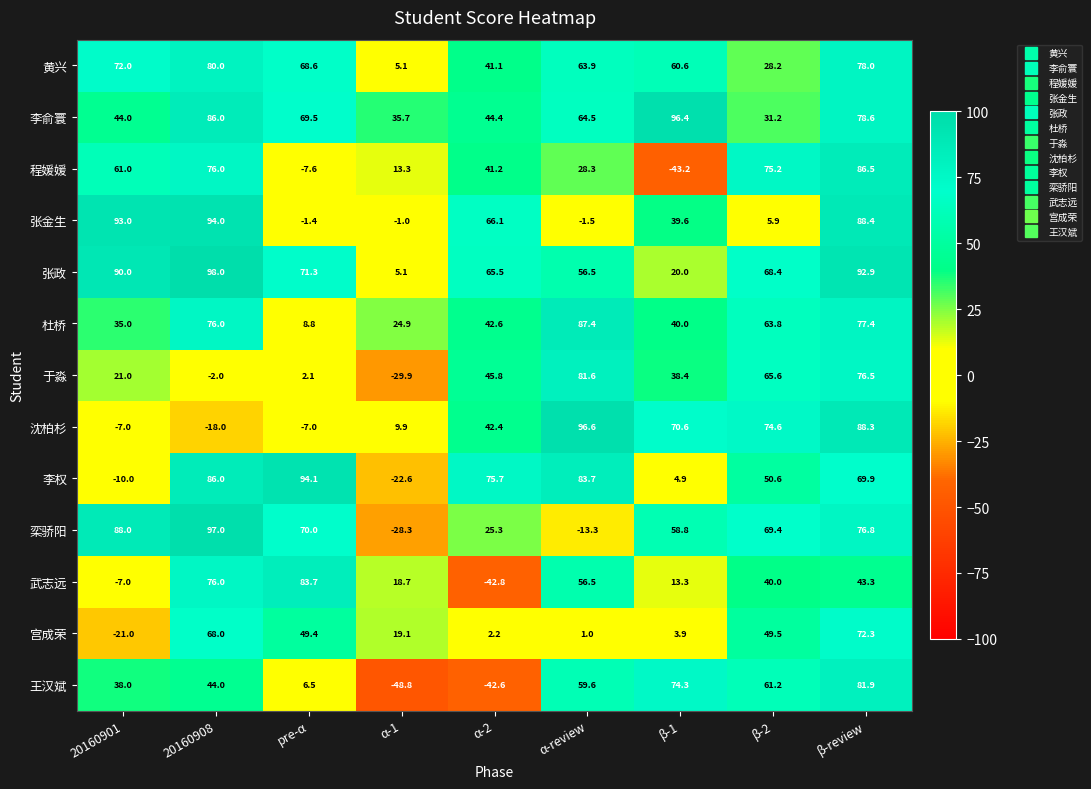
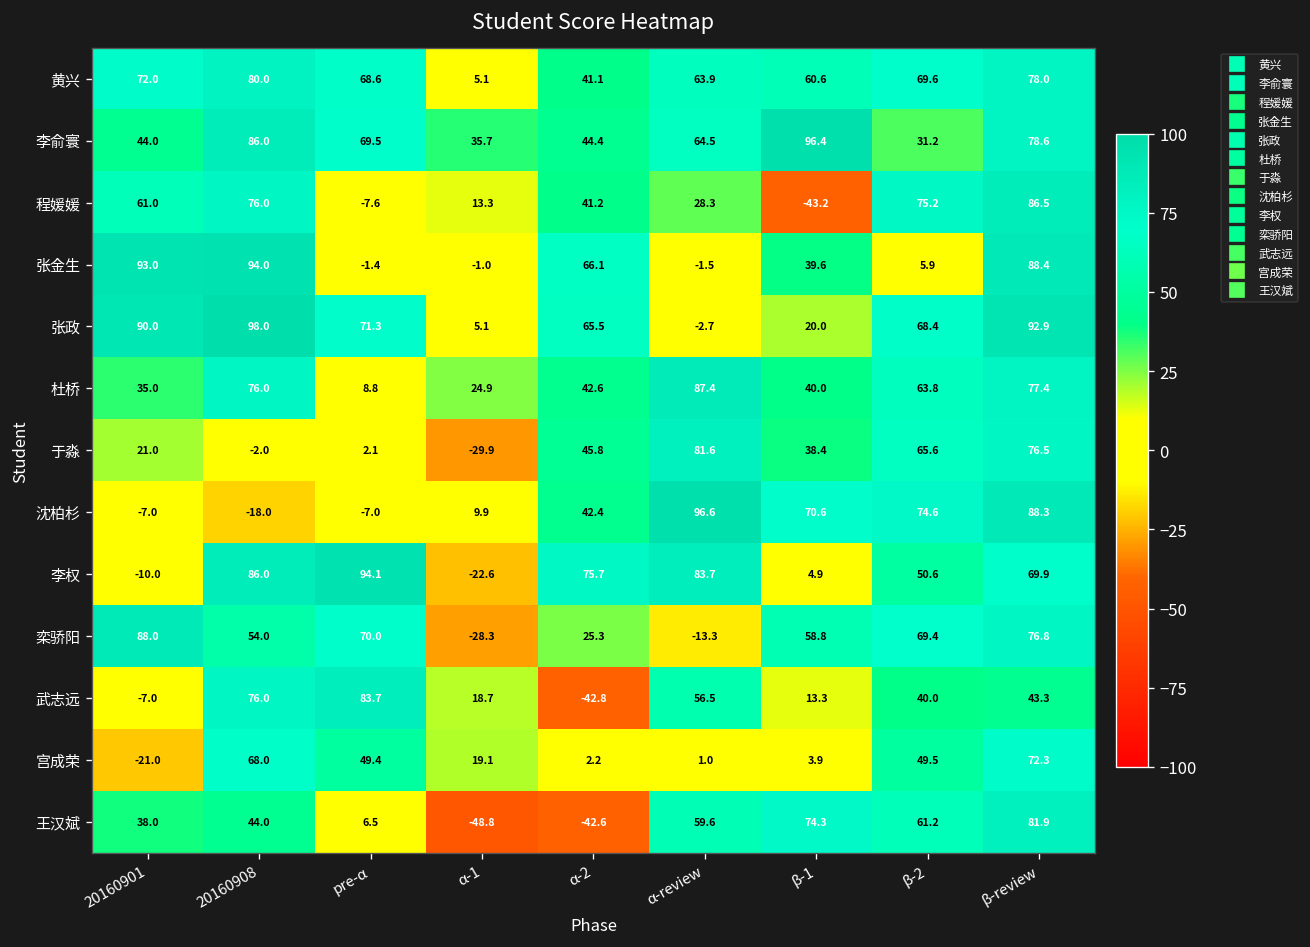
  {
    "黄兴": {
      "20160901": 72.0,
      "20160908": 80.0,
      "pre-α": 68.6,
      "α-1": 5.1,
      "α-2": 41.1,
      "α-review": 63.9,
      "β-1": 60.6,
-     "β-2": 28.2,
+     "β-2": 69.6,
      "β-review": 78.0
    },
    "李俞寰": {
      "20160901": 44.0,
      "20160908": 86.0,
      "pre-α": 69.5,
      "α-1": 35.7,
      "α-2": 44.4,
      "α-review": 64.5,
      "β-1": 96.4,
      "β-2": 31.2,
      "β-review": 78.6
    },
    "程媛媛": {
      "20160901": 61.0,
      "20160908": 76.0,
      "pre-α": -7.6,
      "α-1": 13.3,
      "α-2": 41.2,
      "α-review": 28.3,
      "β-1": -43.2,
      "β-2": 75.2,
      "β-review": 86.5
    },
    "张金生": {
      "20160901": 93.0,
      "20160908": 94.0,
      "pre-α": -1.4,
      "α-1": -1.0,
      "α-2": 66.1,
      "α-review": -1.5,
      "β-1": 39.6,
      "β-2": 5.9,
      "β-review": 88.4
    },
    "张政": {
      "20160901": 90.0,
      "20160908": 98.0,
      "pre-α": 71.3,
      "α-1": 5.1,
      "α-2": 65.5,
-     "α-review": 56.5,
+     "α-review": -2.7,
      "β-1": 20.0,
      "β-2": 68.4,
      "β-review": 92.9
    },
    "杜桥": {
      "20160901": 35.0,
      "20160908": 76.0,
      "pre-α": 8.8,
      "α-1": 24.9,
      "α-2": 42.6,
      "α-review": 87.4,
      "β-1": 40.0,
      "β-2": 63.8,
      "β-review": 77.4
    },
    "于淼": {
      "20160901": 21.0,
      "20160908": -2.0,
      "pre-α": 2.1,
      "α-1": -29.9,
      "α-2": 45.8,
      "α-review": 81.6,
      "β-1": 38.4,
      "β-2": 65.6,
      "β-review": 76.5
    },
    "沈柏杉": {
      "20160901": -7.0,
      "20160908": -18.0,
      "pre-α": -7.0,
      "α-1": 9.9,
      "α-2": 42.4,
      "α-review": 96.6,
      "β-1": 70.6,
      "β-2": 74.6,
      "β-review": 88.3
    },
    "李权": {
      "20160901": -10.0,
      "20160908": 86.0,
      "pre-α": 94.1,
      "α-1": -22.6,
      "α-2": 75.7,
      "α-review": 83.7,
      "β-1": 4.9,
      "β-2": 50.6,
      "β-review": 69.9
    },
    "栾骄阳": {
      "20160901": 88.0,
-     "20160908": 97.0,
+     "20160908": 54.0,
      "pre-α": 70.0,
      "α-1": -28.3,
      "α-2": 25.3,
      "α-review": -13.3,
      "β-1": 58.8,
      "β-2": 69.4,
      "β-review": 76.8
    },
    "武志远": {
      "20160901": -7.0,
      "20160908": 76.0,
      "pre-α": 83.7,
      "α-1": 18.7,
      "α-2": -42.8,
      "α-review": 56.5,
      "β-1": 13.3,
      "β-2": 40.0,
      "β-review": 43.3
    },
    "宫成荣": {
      "20160901": -21.0,
      "20160908": 68.0,
      "pre-α": 49.4,
      "α-1": 19.1,
      "α-2": 2.2,
      "α-review": 1.0,
      "β-1": 3.9,
      "β-2": 49.5,
      "β-review": 72.3
    },
    "王汉斌": {
      "20160901": 38.0,
      "20160908": 44.0,
      "pre-α": 6.5,
      "α-1": -48.8,
      "α-2": -42.6,
      "α-review": 59.6,
      "β-1": 74.3,
      "β-2": 61.2,
      "β-review": 81.9
    }
  }
